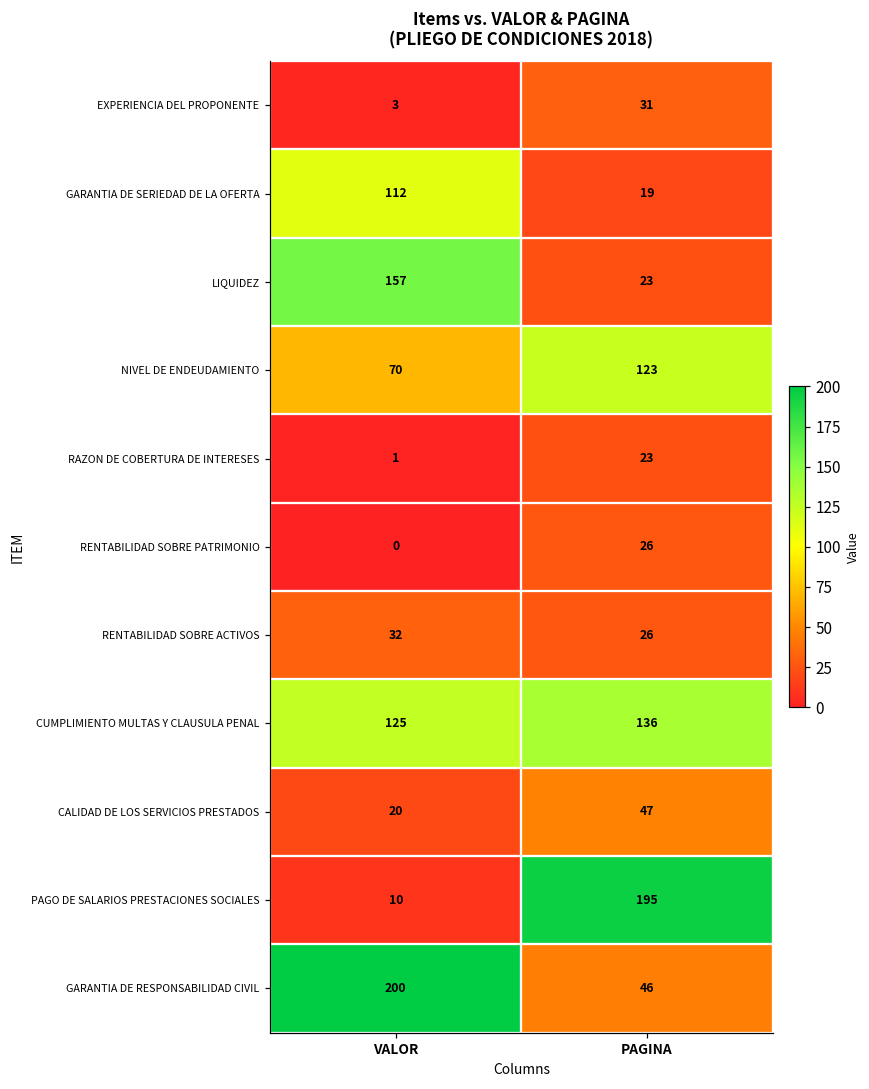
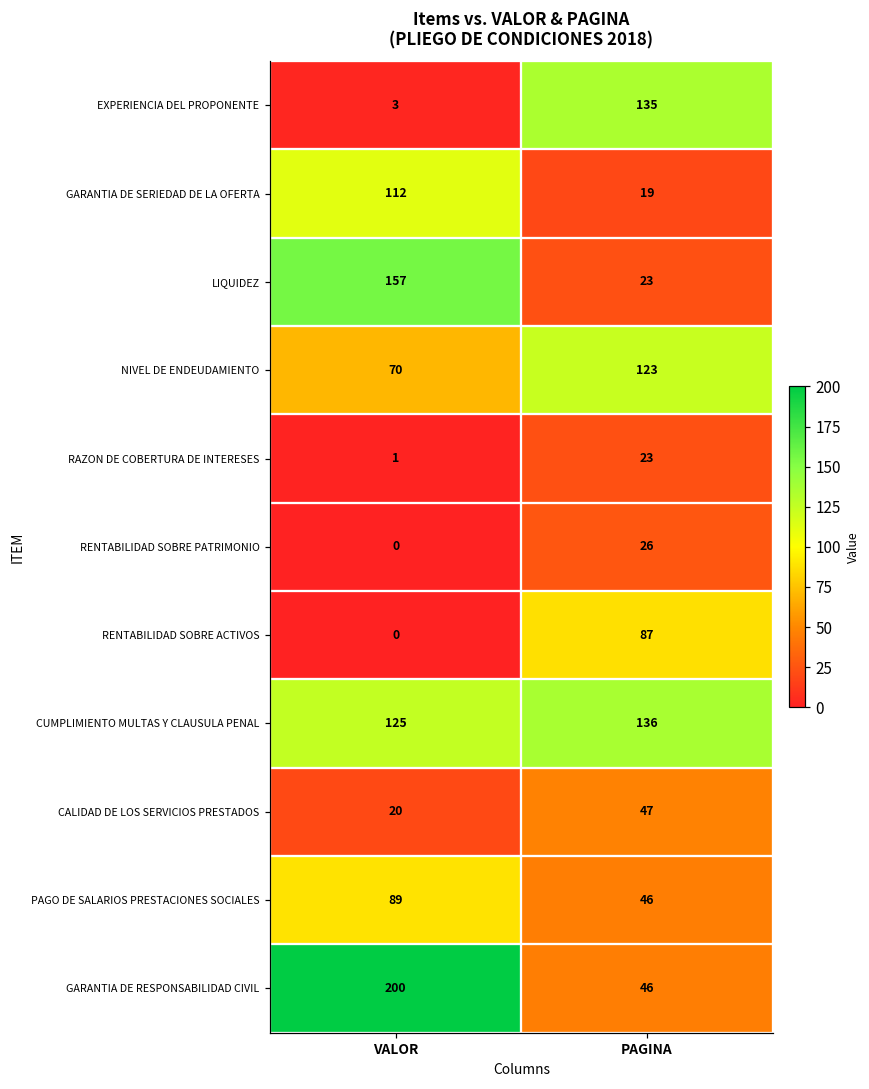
  {
    "EXPERIENCIA DEL PROPONENTE": {
      "VALOR": 3,
-     "PAGINA": 31
+     "PAGINA": 135
    },
    "GARANTIA DE SERIEDAD DE LA OFERTA": {
      "VALOR": 112,
      "PAGINA": 19
    },
    "LIQUIDEZ": {
      "VALOR": 157,
      "PAGINA": 23
    },
    "NIVEL DE ENDEUDAMIENTO": {
      "VALOR": 70,
      "PAGINA": 123
    },
    "RAZON DE COBERTURA DE INTERESES": {
      "VALOR": 1,
      "PAGINA": 23
    },
    "RENTABILIDAD SOBRE PATRIMONIO": {
      "VALOR": 0,
      "PAGINA": 26
    },
    "RENTABILIDAD SOBRE ACTIVOS": {
-     "VALOR": 32,
-     "PAGINA": 26
+     "VALOR": 0,
+     "PAGINA": 87
    },
    "CUMPLIMIENTO MULTAS Y CLAUSULA PENAL": {
      "VALOR": 125,
      "PAGINA": 136
    },
    "CALIDAD DE LOS SERVICIOS PRESTADOS": {
      "VALOR": 20,
      "PAGINA": 47
    },
    "PAGO DE SALARIOS PRESTACIONES SOCIALES": {
-     "VALOR": 10,
-     "PAGINA": 195
+     "VALOR": 89,
+     "PAGINA": 46
    },
    "GARANTIA DE RESPONSABILIDAD CIVIL": {
      "VALOR": 200,
      "PAGINA": 46
    }
  }
